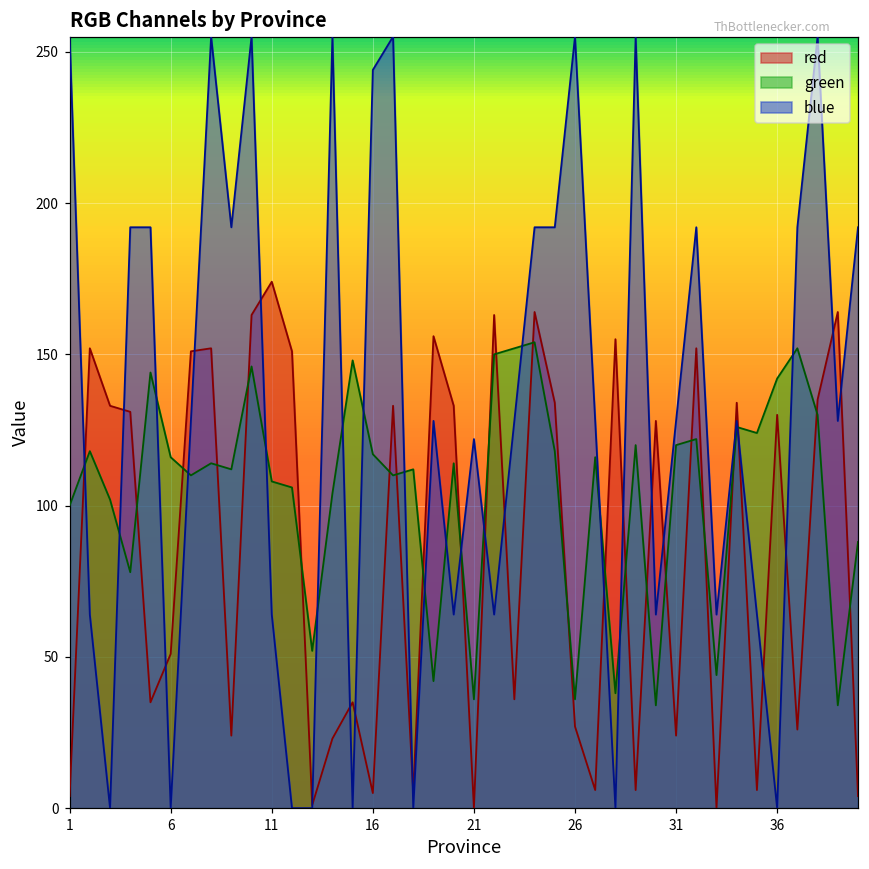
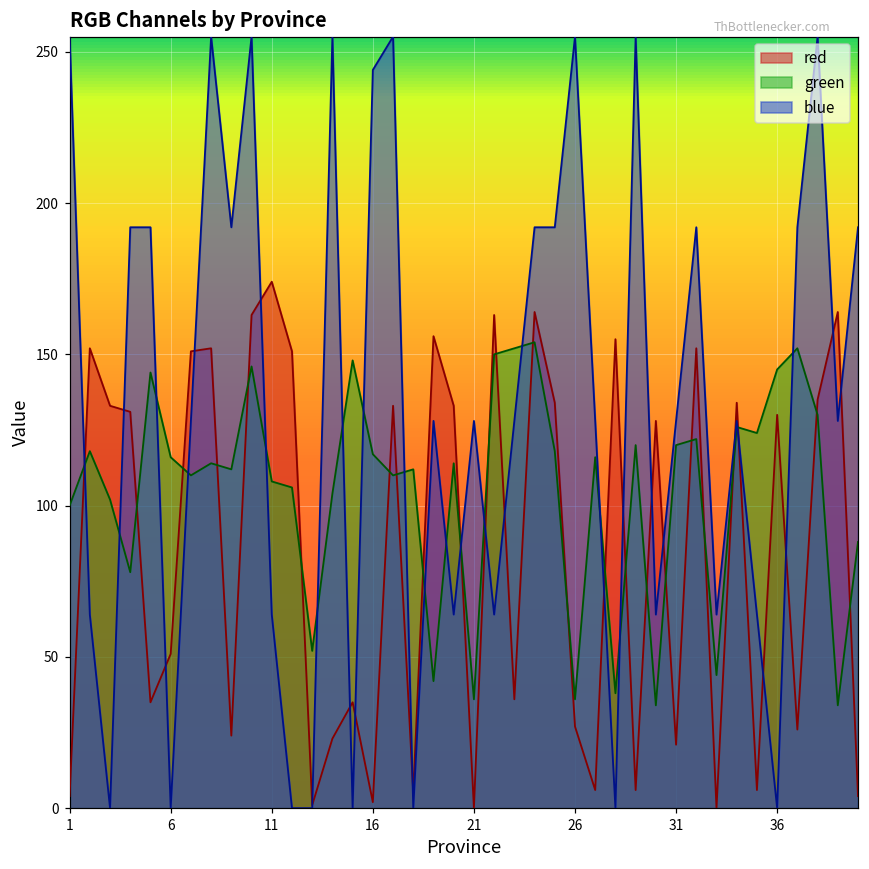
  {
    "red": {
      "1": 4,
      "6": 51,
      "11": 174,
-     "16": 5,
+     "16": 2,
      "21": 0,
      "26": 27,
-     "31": 24,
+     "31": 21,
      "36": 130
    },
    "green": {
      "1": 100,
      "6": 116,
      "11": 108,
      "16": 117,
      "21": 36,
      "26": 36,
      "31": 120,
-     "36": 142
+     "36": 145
    },
    "blue": {
      "1": 255,
      "6": 0,
      "11": 64,
      "16": 244,
-     "21": 122,
+     "21": 128,
      "26": 255,
      "31": 128,
      "36": 0
    }
  }
